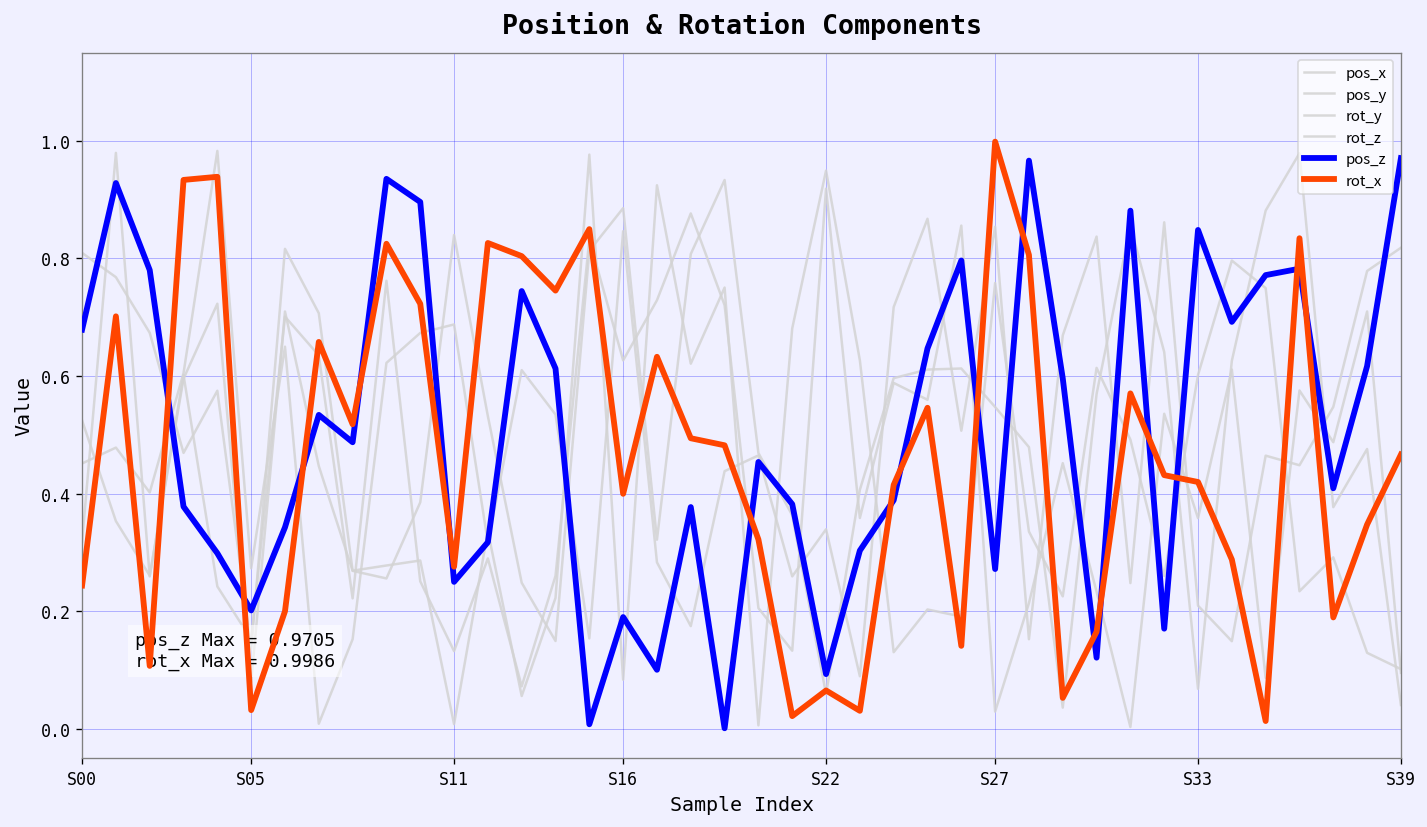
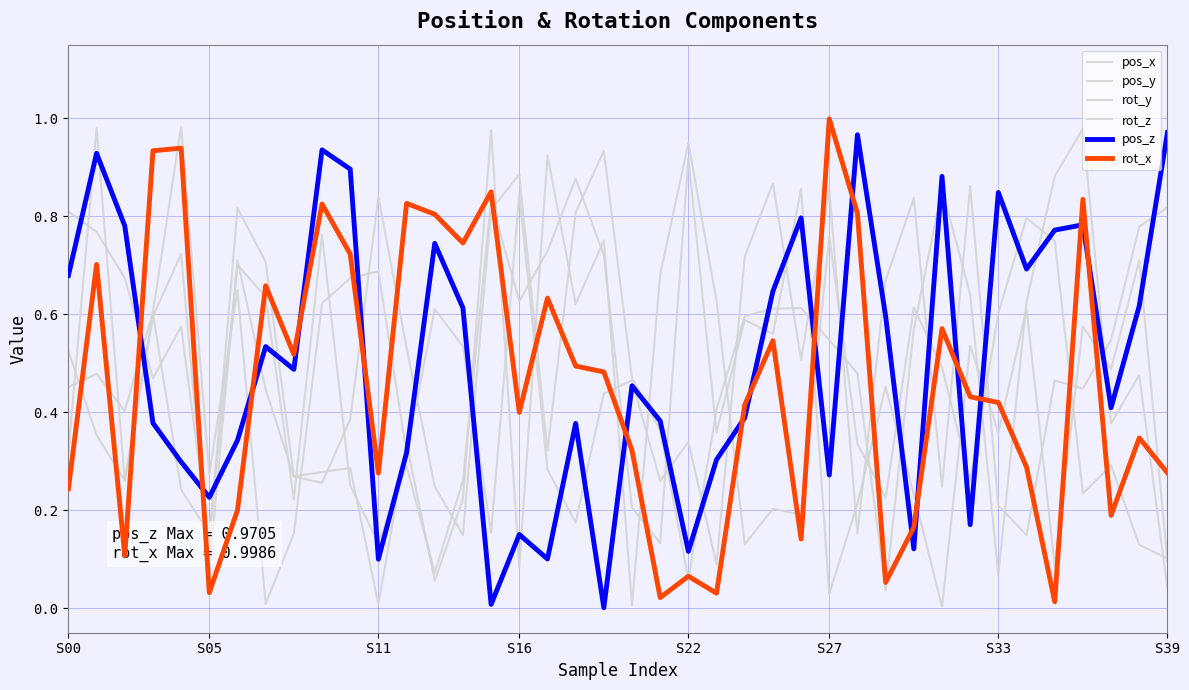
  {
    "pos_z": {
      "S00": 0.68,
-     "S05": 0.20,
-     "S11": 0.25,
-     "S16": 0.19,
-     "S22": 0.09,
+     "S05": 0.23,
+     "S11": 0.10,
+     "S16": 0.15,
+     "S22": 0.12,
      "S27": 0.27,
      "S33": 0.85,
      "S39": 0.97
    },
    "rot_x": {
      "S00": 0.24,
      "S05": 0.03,
      "S11": 0.28,
      "S16": 0.40,
      "S22": 0.07,
      "S27": 1.00,
      "S33": 0.42,
-     "S39": 0.47
+     "S39": 0.28
    }
  }
